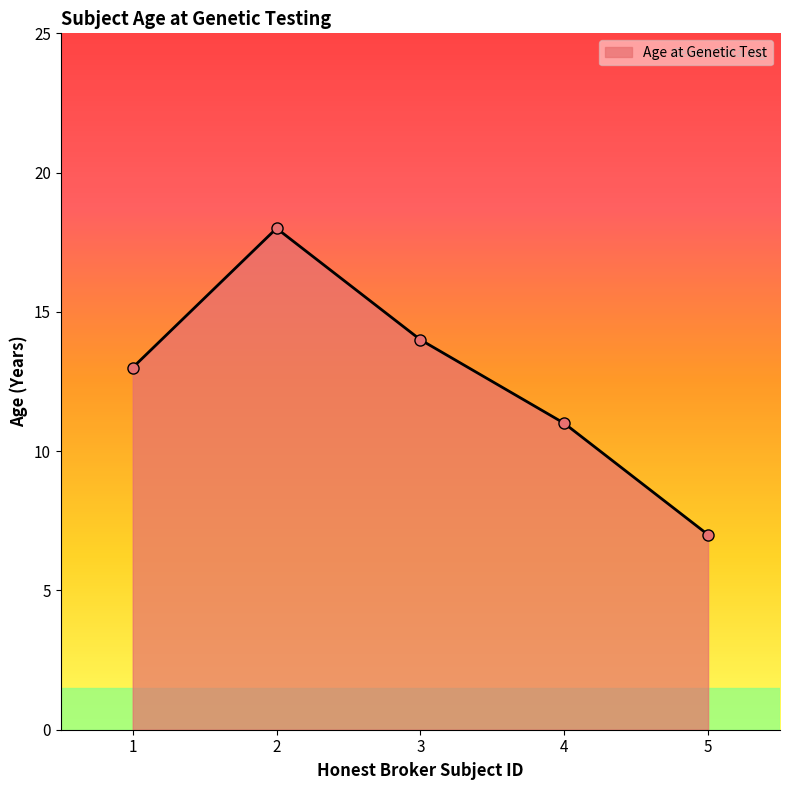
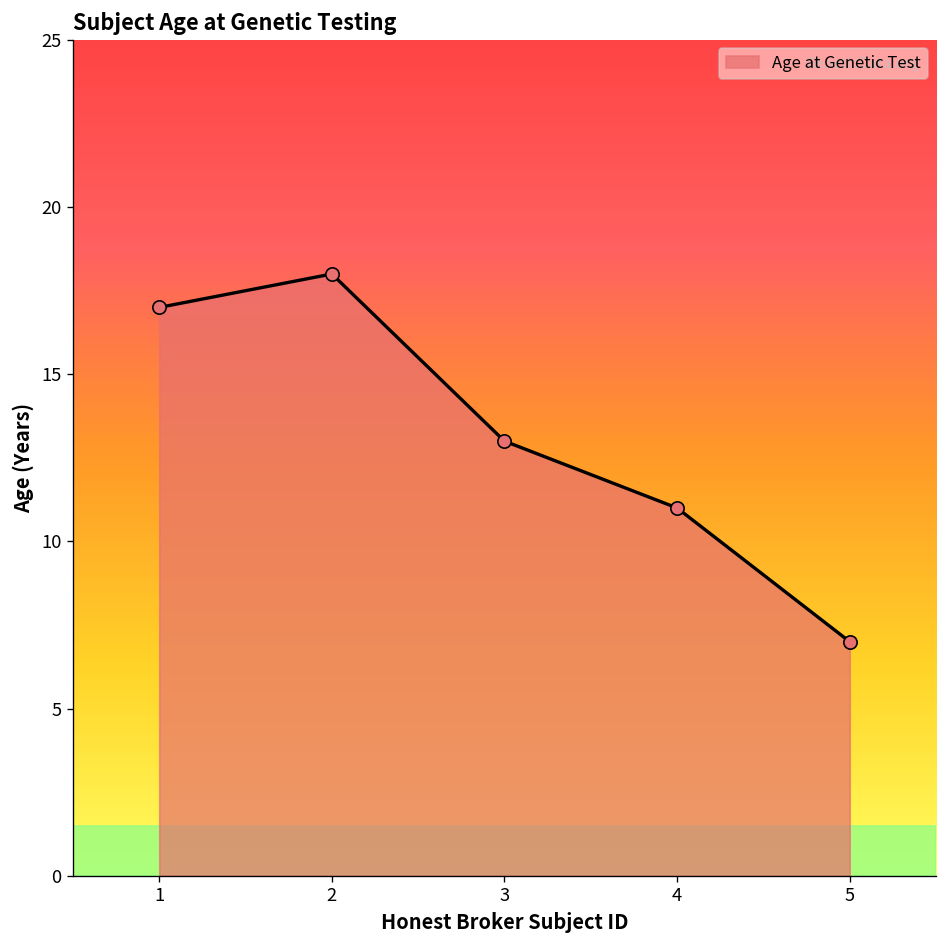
  {
-   "1": 13,
+   "1": 17,
    "2": 18,
-   "3": 14,
+   "3": 13,
    "4": 11,
    "5": 7
  }
